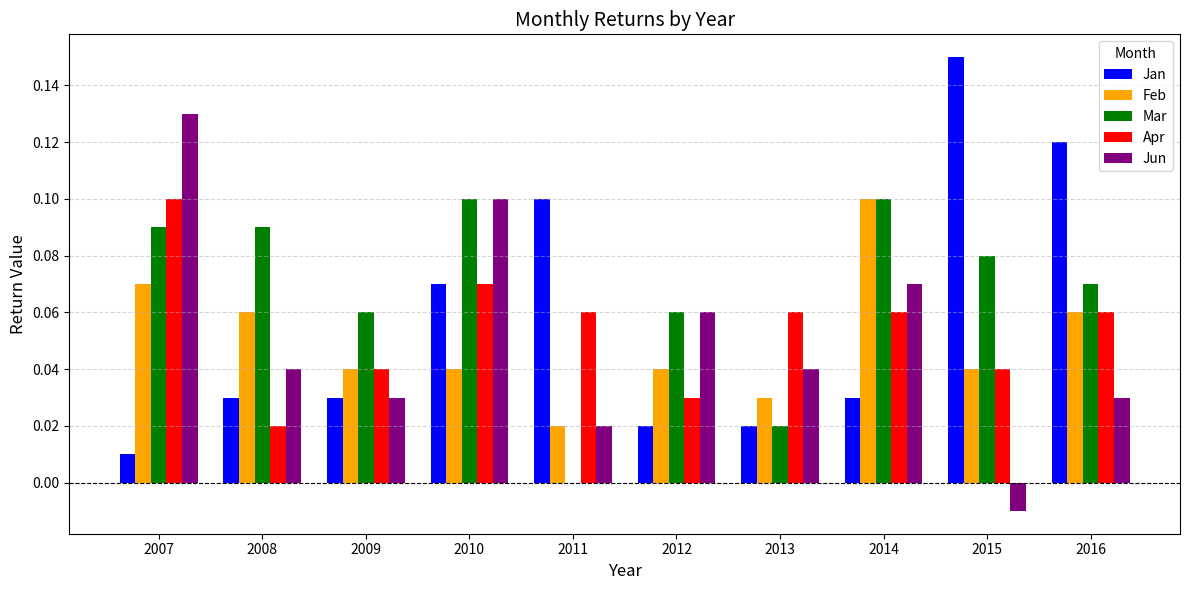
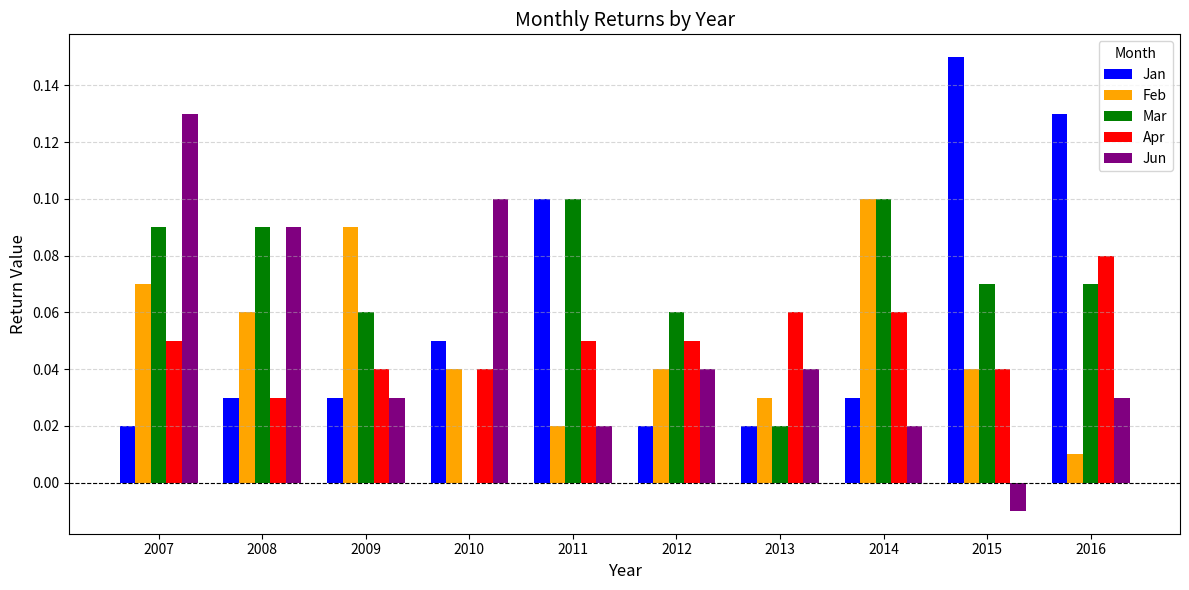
  {
    "Jan": {
-     "2007": 0.01,
+     "2007": 0.02,
      "2008": 0.03,
      "2009": 0.03,
-     "2010": 0.07,
+     "2010": 0.05,
      "2011": 0.10,
      "2012": 0.02,
      "2013": 0.02,
      "2014": 0.03,
      "2015": 0.15,
-     "2016": 0.12
+     "2016": 0.13
    },
    "Feb": {
      "2007": 0.07,
      "2008": 0.06,
-     "2009": 0.04,
+     "2009": 0.09,
      "2010": 0.04,
      "2011": 0.02,
      "2012": 0.04,
      "2013": 0.03,
      "2014": 0.10,
      "2015": 0.04,
-     "2016": 0.06
+     "2016": 0.01
    },
    "Mar": {
      "2007": 0.09,
      "2008": 0.09,
      "2009": 0.06,
-     "2010": 0.1,
-     "2011": 0.0,
+     "2010": 0.0,
+     "2011": 0.1,
      "2012": 0.06,
      "2013": 0.02,
      "2014": 0.10,
-     "2015": 0.08,
+     "2015": 0.07,
      "2016": 0.07
    },
    "Apr": {
-     "2007": 0.10,
-     "2008": 0.02,
+     "2007": 0.05,
+     "2008": 0.03,
      "2009": 0.04,
-     "2010": 0.07,
-     "2011": 0.06,
-     "2012": 0.03,
+     "2010": 0.04,
+     "2011": 0.05,
+     "2012": 0.05,
      "2013": 0.06,
      "2014": 0.06,
      "2015": 0.04,
-     "2016": 0.06
+     "2016": 0.08
    },
    "Jun": {
      "2007": 0.13,
-     "2008": 0.04,
+     "2008": 0.09,
      "2009": 0.03,
      "2010": 0.10,
      "2011": 0.02,
-     "2012": 0.06,
+     "2012": 0.04,
      "2013": 0.04,
-     "2014": 0.07,
+     "2014": 0.02,
      "2015": -0.01,
      "2016": 0.03
    }
  }
